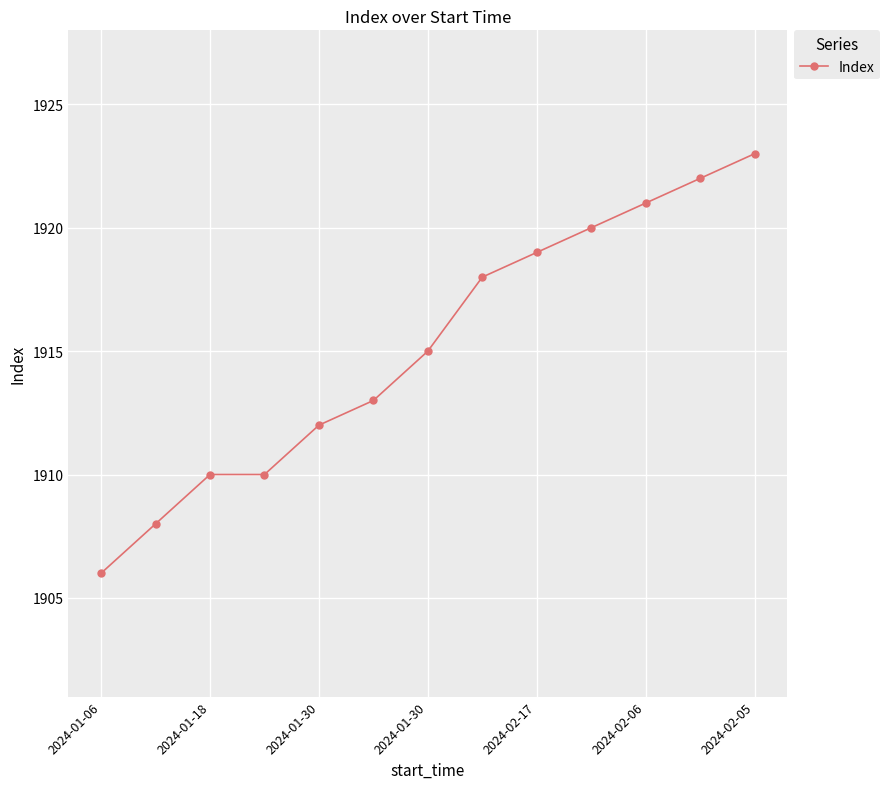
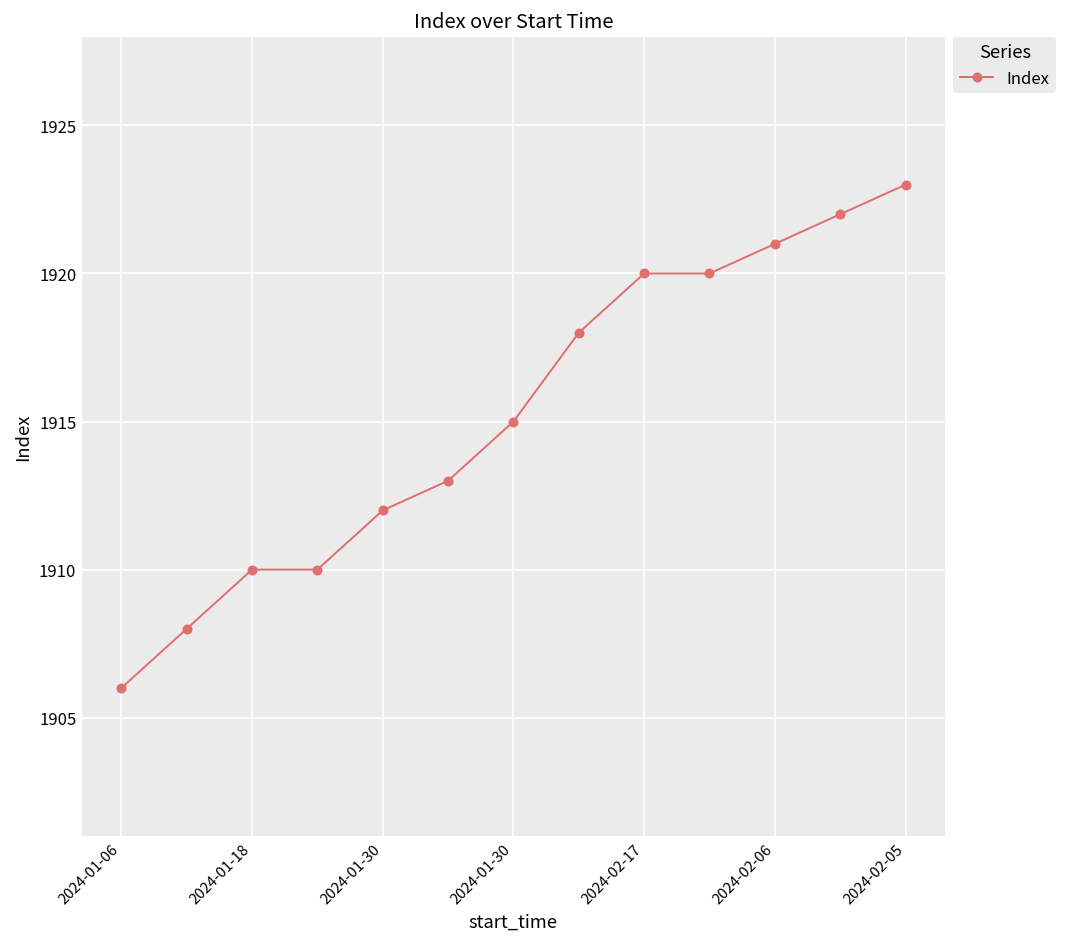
  {
    "2024-01-06": 1906,
    "2024-01-18": 1910,
-   "2024-02-17": 1919,
+   "2024-02-17": 1920,
    "2024-02-05": 1923
  }
